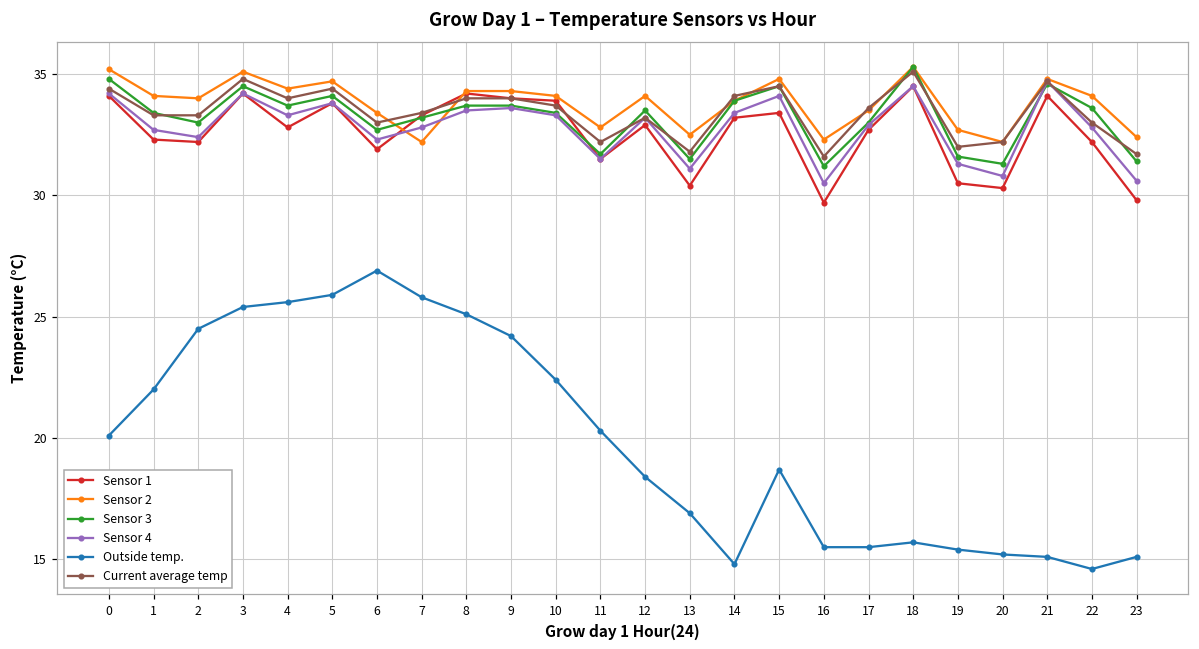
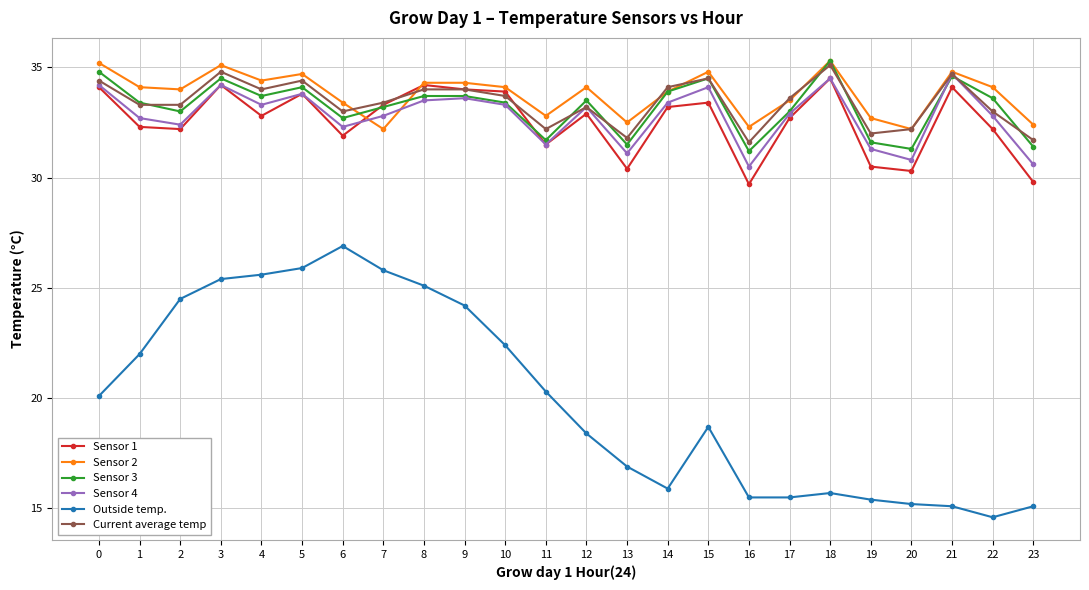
  {
    "Sensor 1": {
      "1": 32.3,
      "2": 32.2,
      "4": 32.8,
      "6": 31.9,
      "10": 33.9,
      "12": 32.9,
      "13": 30.4,
      "14": 33.2,
      "15": 33.4,
      "16": 29.7,
      "17": 32.7,
      "19": 30.5,
      "20": 30.3,
      "21": 34.1,
      "22": 32.2,
      "23": 29.8
    },
    "Sensor 2": {
      "0": 35.2,
      "1": 34.1,
      "2": 34.0,
      "3": 35.1,
      "4": 34.4,
      "5": 34.7,
      "6": 33.4,
      "7": 32.2,
      "9": 34.3,
      "10": 34.1,
      "11": 32.8,
      "12": 34.1,
      "13": 32.5,
      "15": 34.8,
      "16": 32.3,
      "19": 32.7,
      "22": 34.1,
      "23": 32.4
    },
    "Sensor 3": {
      "0": 34.8,
      "2": 33.0,
      "3": 34.5,
      "4": 33.7,
      "5": 34.1,
      "6": 32.7,
      "8": 33.7,
      "11": 31.7,
      "12": 33.5,
      "13": 31.5,
      "16": 31.2,
      "19": 31.6,
      "20": 31.3,
      "22": 33.6,
      "23": 31.4
    },
    "Sensor 4": {
      "1": 32.7,
      "2": 32.4,
      "4": 33.3,
      "6": 32.3,
      "7": 32.8,
      "8": 33.5,
      "13": 31.1,
      "14": 33.4,
      "15": 34.1,
      "16": 30.5,
      "19": 31.3,
      "20": 30.8,
      "22": 32.8,
      "23": 30.6
    },
    "Outside temp.": {
      "0": 20.1,
      "1": 22.0,
      "2": 24.5,
      "3": 25.4,
      "4": 25.6,
      "5": 25.9,
      "6": 26.9,
      "7": 25.8,
      "8": 25.1,
      "9": 24.2,
      "10": 22.4,
      "11": 20.3,
      "12": 18.4,
      "13": 16.9,
-     "14": 14.8,
+     "14": 15.9,
      "15": 18.7,
      "16": 15.5,
      "17": 15.5,
      "18": 15.7,
      "19": 15.4,
      "20": 15.2,
      "21": 15.1,
      "22": 14.6,
      "23": 15.1
    },
    "Current average temp": {
      "0": 34.4,
      "2": 33.3,
      "3": 34.8,
      "4": 34.0,
      "5": 34.4,
      "6": 33.0,
      "8": 34.0,
      "10": 33.7,
      "11": 32.2,
      "13": 31.8,
      "14": 34.1,
      "16": 31.6,
      "18": 35.1,
      "19": 32.0,
      "22": 33.0,
      "23": 31.7
    }
  }
